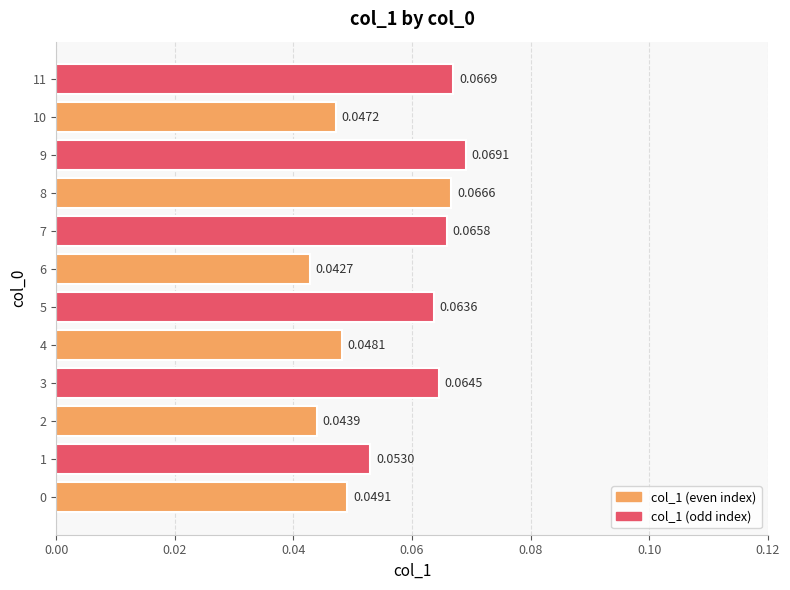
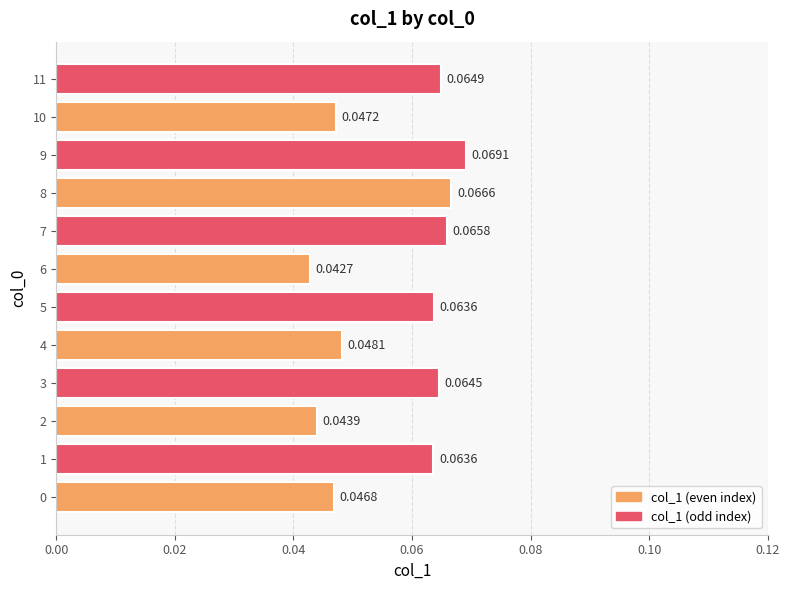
  {
-   "11": 0.0669,
+   "11": 0.0649,
    "10": 0.0472,
    "9": 0.0691,
    "8": 0.0666,
    "7": 0.0658,
    "6": 0.0427,
    "5": 0.0636,
    "4": 0.0481,
    "3": 0.0645,
    "2": 0.0439,
-   "1": 0.0530,
-   "0": 0.0491
+   "1": 0.0636,
+   "0": 0.0468
  }
